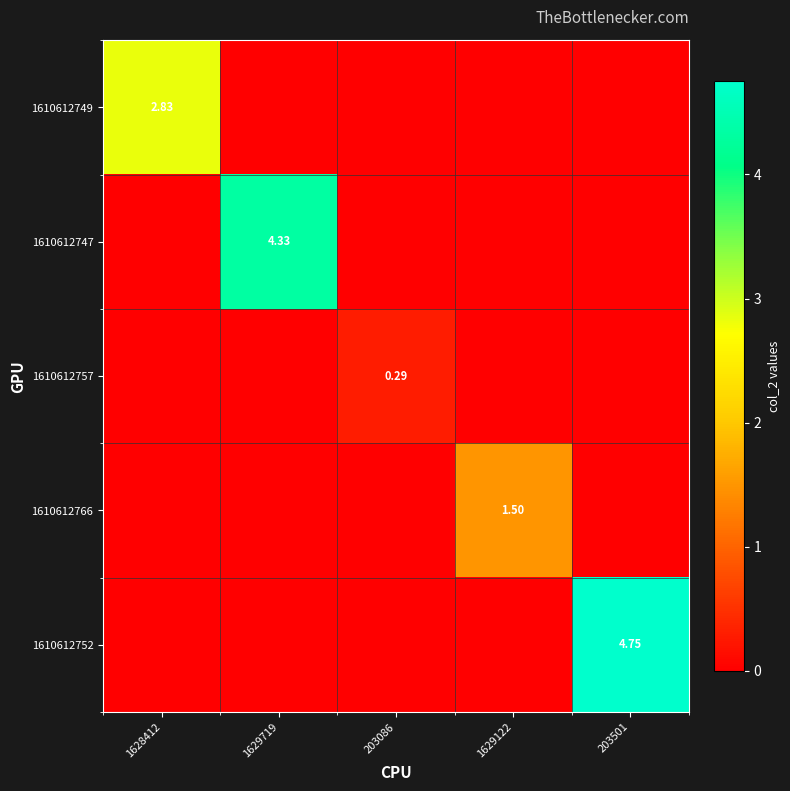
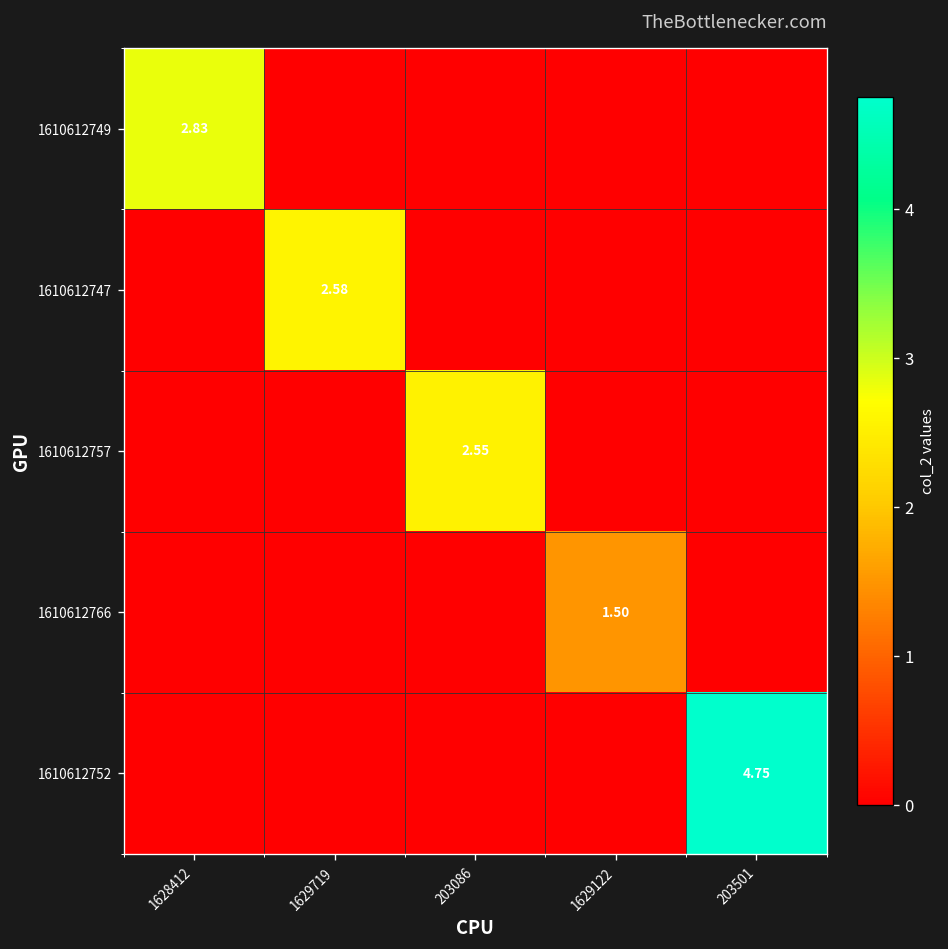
  {
    "1610612749": {
      "1628412": 2.83
    },
    "1610612747": {
-     "1629719": 4.33
+     "1629719": 2.58
    },
    "1610612757": {
-     "203086": 0.29
+     "203086": 2.55
    },
    "1610612766": {
      "1629122": 1.50
    },
    "1610612752": {
      "203501": 4.75
    }
  }
